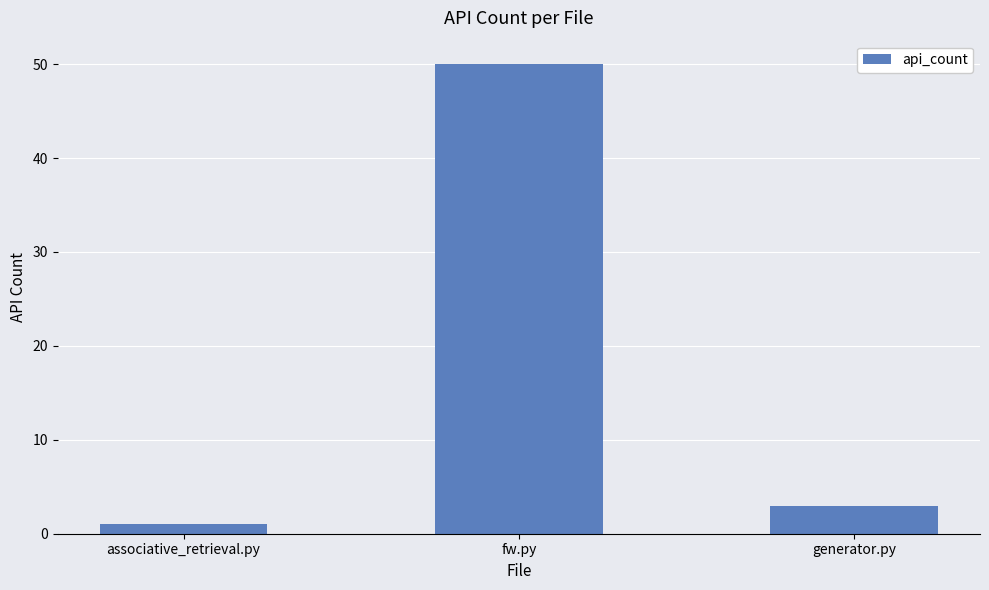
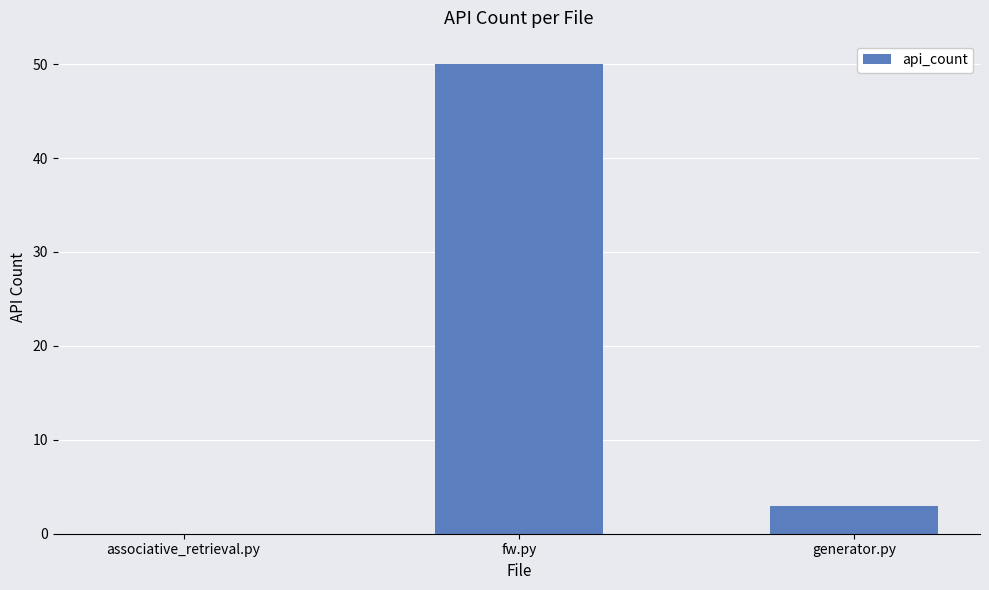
  {
-   "associative_retrieval.py": 1,
+   "associative_retrieval.py": 0,
    "fw.py": 50,
    "generator.py": 3
  }
